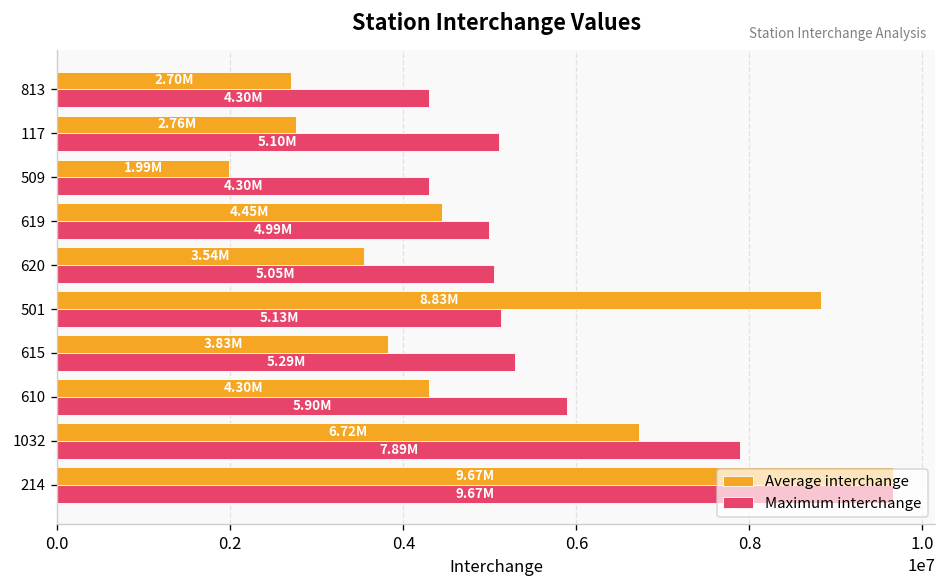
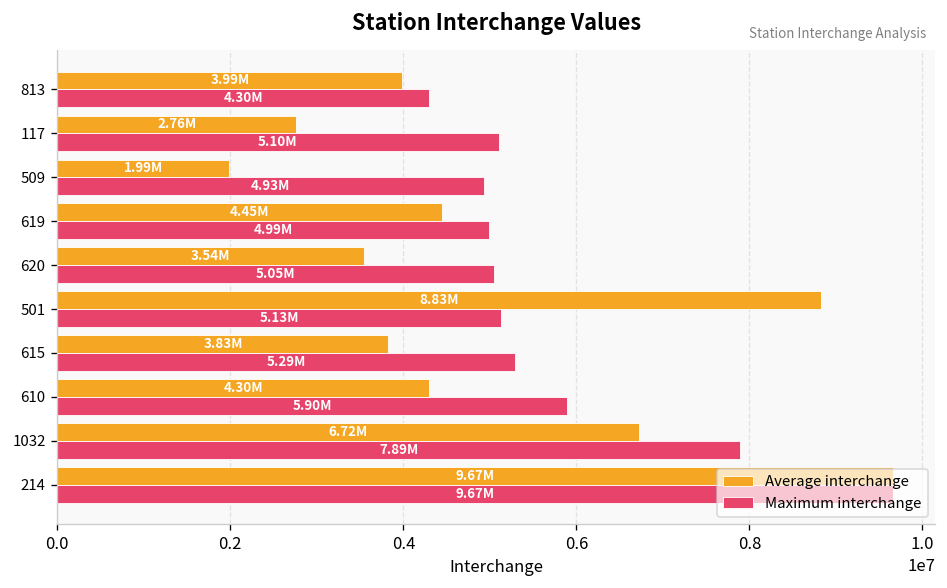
  {
    "Average interchange": {
-     "813": "2.70M",
+     "813": "3.99M",
      "117": "2.76M",
      "509": "1.99M",
      "619": "4.45M",
      "620": "3.54M",
      "501": "8.83M",
      "615": "3.83M",
      "610": "4.30M",
      "1032": "6.72M"
    },
    "Maximum interchange": {
      "813": "4.30M",
      "117": "5.10M",
-     "509": "4.30M",
+     "509": "4.93M",
      "619": "4.99M",
      "620": "5.05M",
      "501": "5.13M",
      "615": "5.29M",
      "610": "5.90M",
      "1032": "7.89M"
    }
  }
